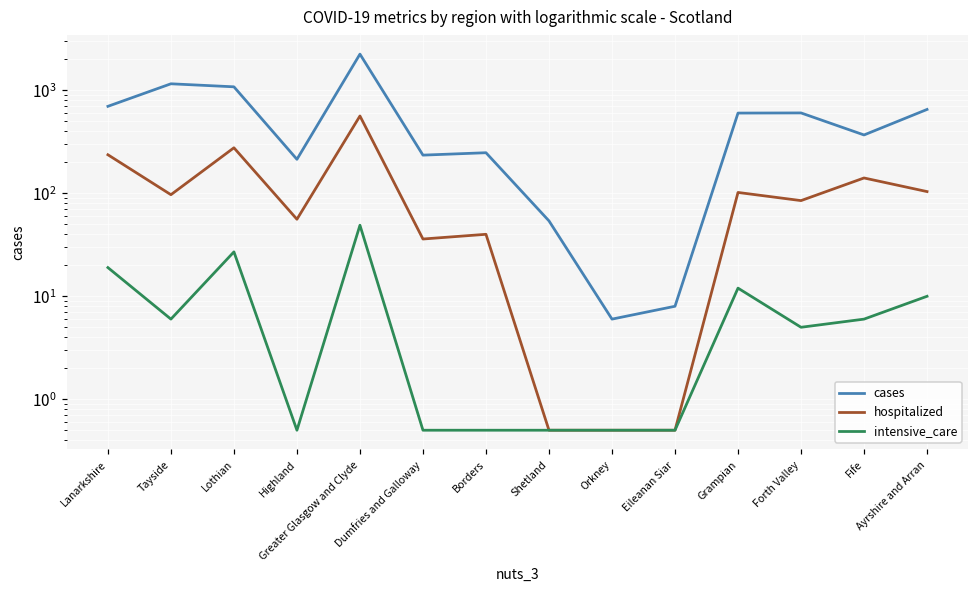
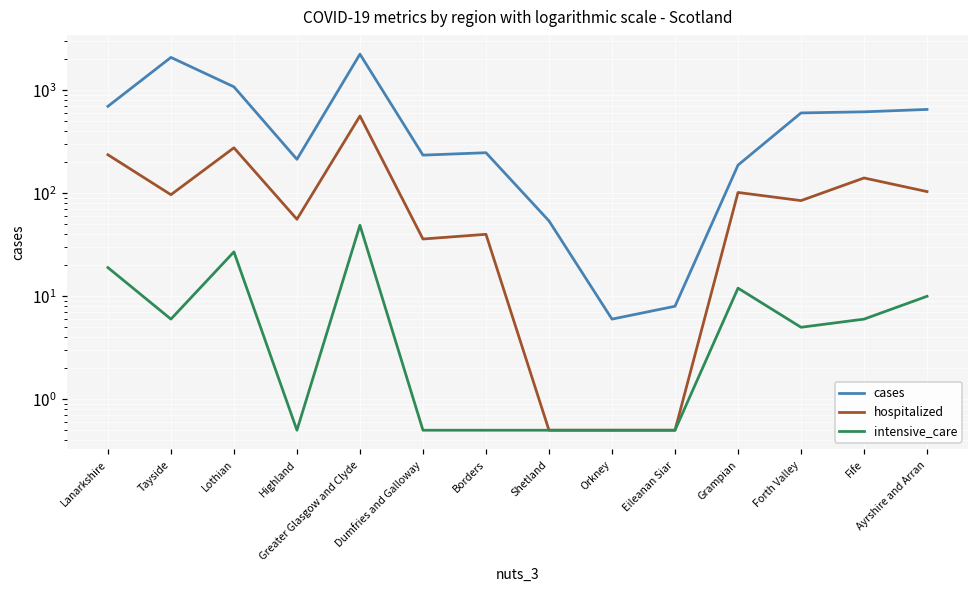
  {
    "cases": {
      "Lanarkshire": 700,
-     "Tayside": 1200,
+     "Tayside": 2100,
      "Lothian": 1100,
      "Highland": 210,
      "Greater Glasgow and Clyde": 2300,
      "Dumfries and Galloway": 240,
      "Borders": 250,
      "Shetland": 50,
      "Orkney": 6,
      "Eileanan Siar": 8,
-     "Grampian": 600,
+     "Grampian": 190,
      "Forth Valley": 600,
-     "Fife": 370,
+     "Fife": 600,
      "Ayrshire and Arran": 700
    },
    "hospitalized": {
      "Lanarkshire": 240,
      "Tayside": 100,
      "Lothian": 280,
      "Highland": 60,
      "Greater Glasgow and Clyde": 600,
      "Dumfries and Galloway": 36,
      "Borders": 40,
      "Grampian": 100,
      "Forth Valley": 90,
      "Fife": 140,
      "Ayrshire and Arran": 100
    },
    "intensive_care": {
      "Lanarkshire": 19,
      "Tayside": 6,
      "Lothian": 27,
      "Highland": 0.5,
      "Greater Glasgow and Clyde": 50,
      "Dumfries and Galloway": 0.5,
      "Borders": 0.5,
      "Grampian": 12,
      "Forth Valley": 5,
      "Fife": 6,
      "Ayrshire and Arran": 10
    }
  }
